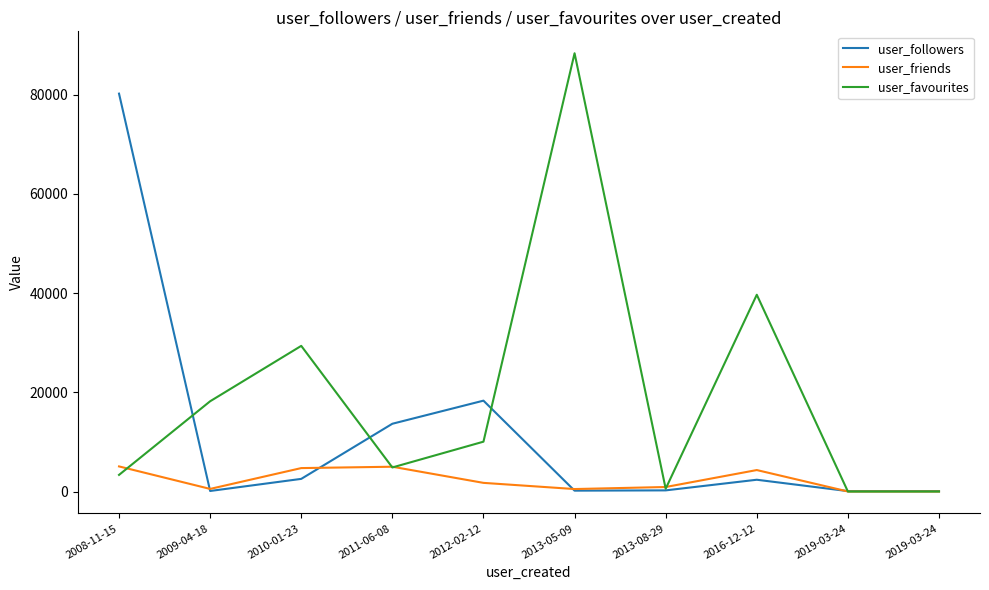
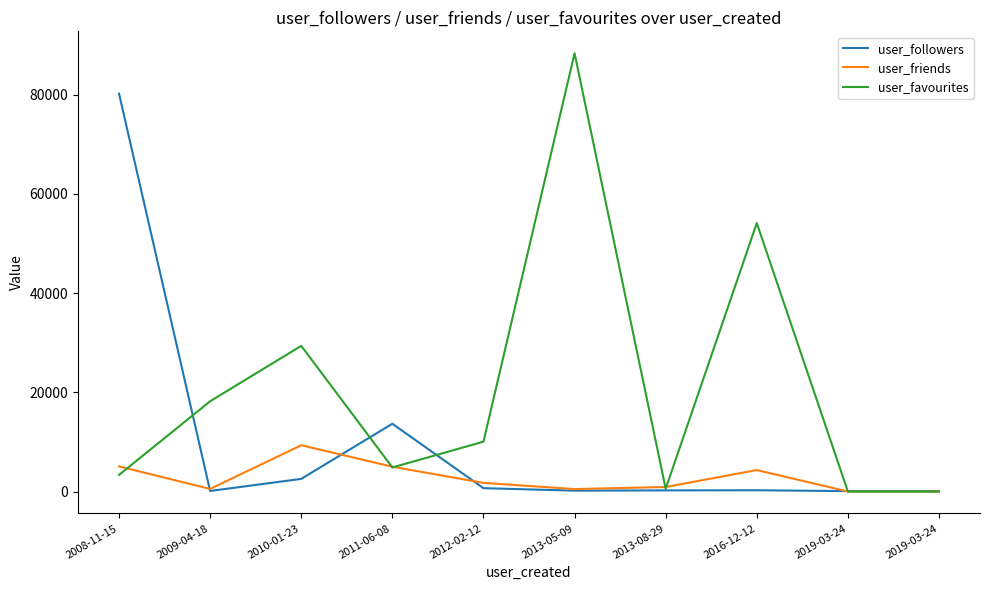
  {
    "user_followers": {
      "2008-11-15": 80000,
      "2010-01-23": 3000,
      "2011-06-08": 14000,
-     "2012-02-12": 18000,
-     "2016-12-12": 2000
+     "2012-02-12": 1000,
+     "2016-12-12": 0
    },
    "user_friends": {
      "2008-11-15": 5000,
-     "2010-01-23": 5000,
+     "2010-01-23": 9000,
      "2012-02-12": 2000,
      "2016-12-12": 4000
    },
    "user_favourites": {
      "2008-11-15": 3000,
      "2009-04-18": 18000,
      "2010-01-23": 29000,
      "2012-02-12": 10000,
      "2013-05-09": 88000,
-     "2016-12-12": 40000
+     "2016-12-12": 54000
    }
  }
